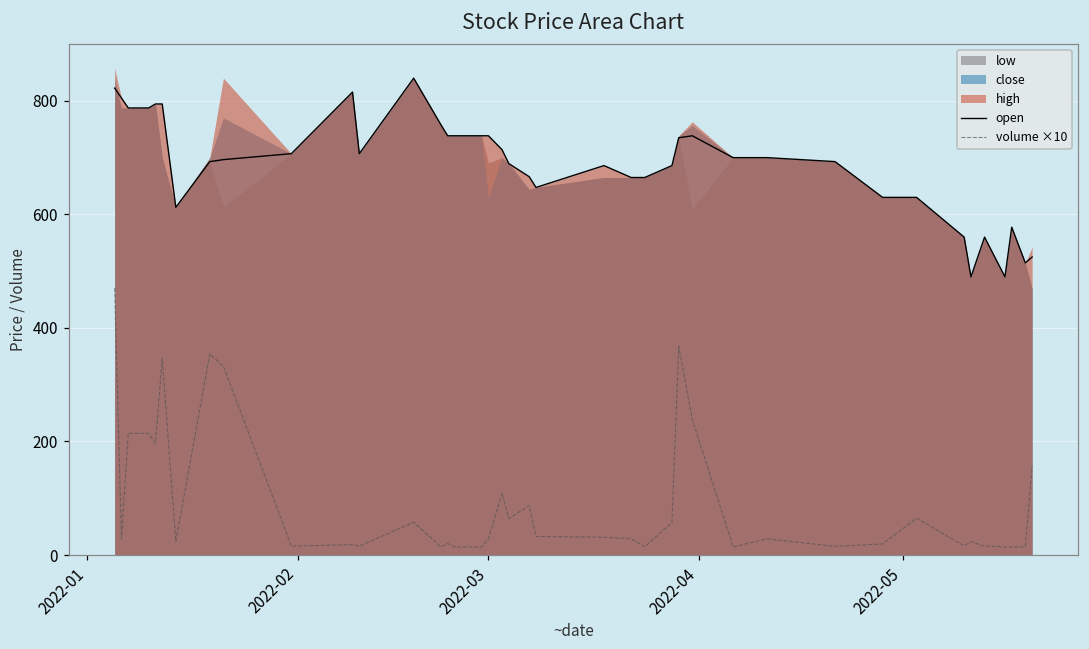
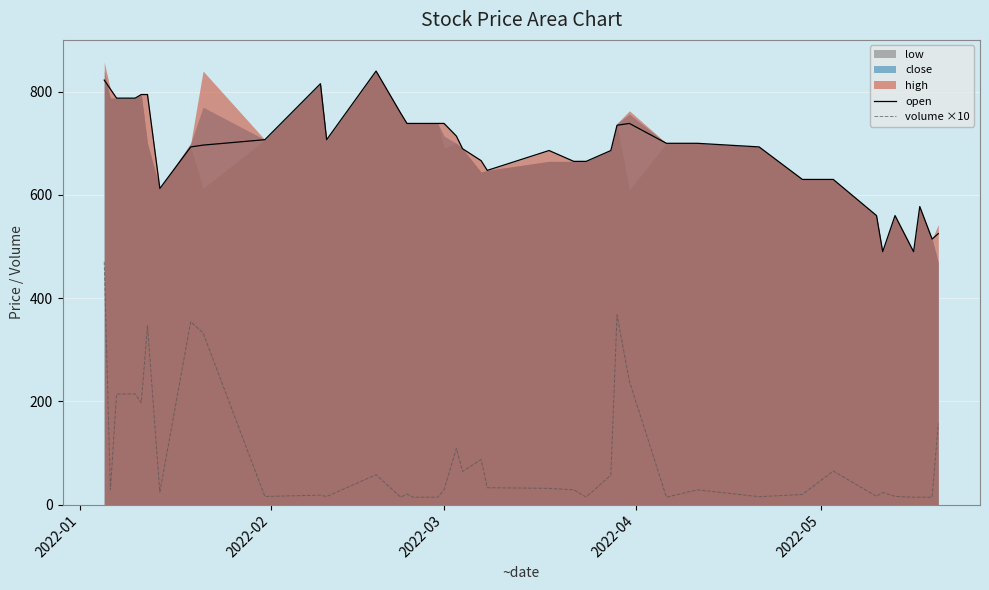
  {
    "low": {
      "2022-03": 690
    },
    "close": {
-     "2022-03": 630
+     "2022-03": 710
    },
    "volume ×10": {
      "2022-03": 30
    }
  }
